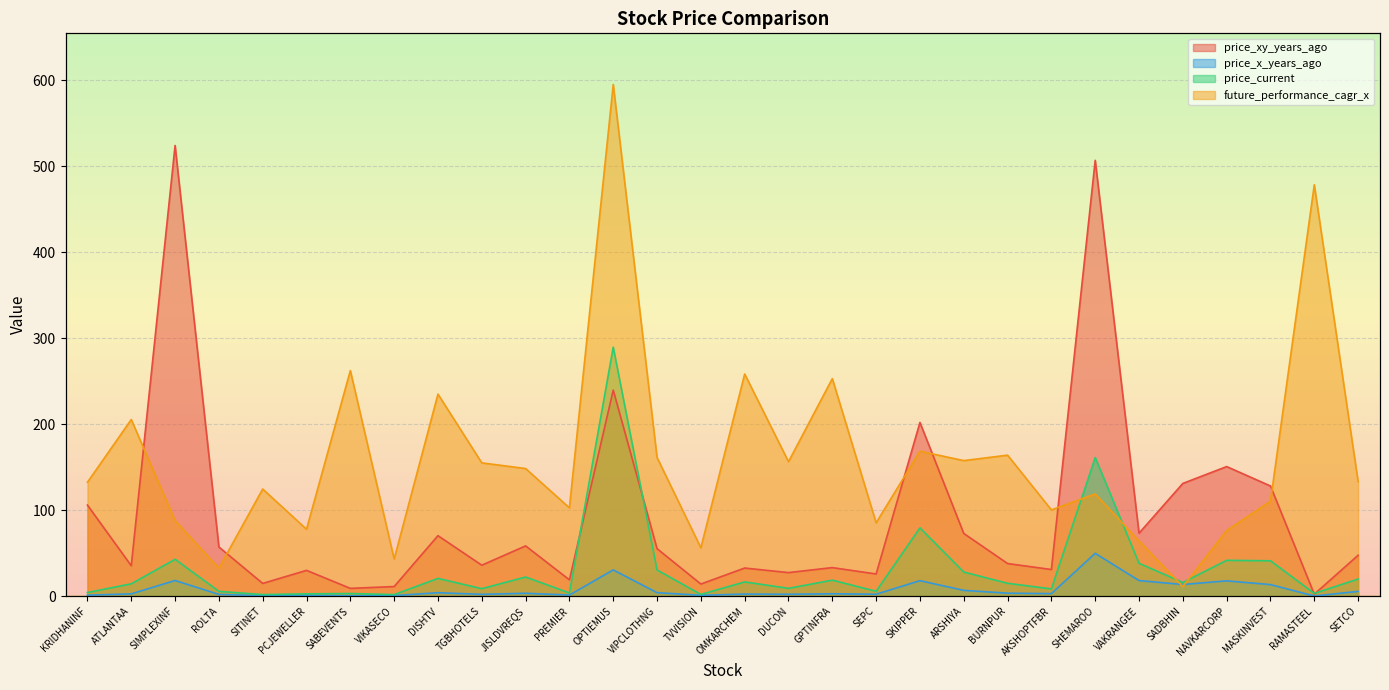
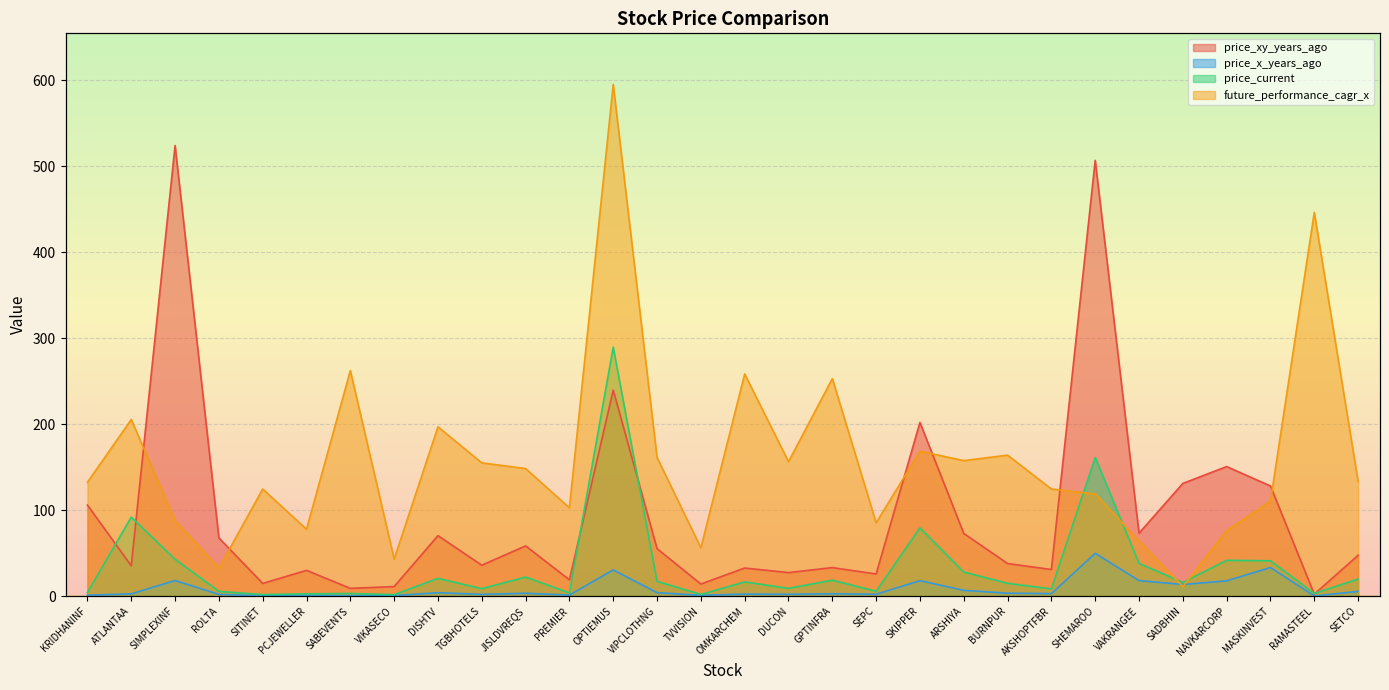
  {
    "price_xy_years_ago": {
      "KRIDHANINF": 110,
      "ATLANTAA": 40,
      "SIMPLEXINF": 520,
-     "ROLTA": 60,
+     "ROLTA": 70,
      "SITINET": 10,
      "PCJEWELLER": 30,
      "SABEVENTS": 10,
      "VIKASECO": 10,
      "DISHTV": 70,
      "TGBHOTELS": 40,
      "JISLDVREQS": 60,
      "PREMIER": 20,
      "OPTIEMUS": 240,
      "VIPCLOTHNG": 60,
      "TVVISION": 10,
      "OMKARCHEM": 30,
      "DUCON": 30,
      "GPTINFRA": 30,
      "SEPC": 30,
      "SKIPPER": 200,
      "ARSHIYA": 70,
      "BURNPUR": 40,
      "AKSHOPTFBR": 30,
      "SHEMAROO": 510,
      "VAKRANGEE": 70,
      "SADBHIN": 130,
      "NAVKARCORP": 150,
      "MASKINVEST": 130,
      "SETCO": 50
    },
    "price_x_years_ago": {
      "KRIDHANINF": 0,
      "ATLANTAA": 0,
      "SIMPLEXINF": 20,
      "ROLTA": 0,
      "DISHTV": 0,
      "TGBHOTELS": 0,
      "JISLDVREQS": 0,
      "OPTIEMUS": 30,
      "VIPCLOTHNG": 0,
      "OMKARCHEM": 0,
      "DUCON": 0,
      "GPTINFRA": 0,
      "SEPC": 0,
      "SKIPPER": 20,
      "ARSHIYA": 10,
      "BURNPUR": 0,
      "AKSHOPTFBR": 0,
      "SHEMAROO": 50,
      "VAKRANGEE": 20,
      "NAVKARCORP": 20,
-     "MASKINVEST": 10,
+     "MASKINVEST": 30,
      "SETCO": 10
    },
    "price_current": {
      "KRIDHANINF": 0,
-     "ATLANTAA": 10,
+     "ATLANTAA": 90,
      "SIMPLEXINF": 40,
      "ROLTA": 10,
      "DISHTV": 20,
      "TGBHOTELS": 10,
      "JISLDVREQS": 20,
      "OPTIEMUS": 290,
-     "VIPCLOTHNG": 30,
+     "VIPCLOTHNG": 20,
      "OMKARCHEM": 20,
      "DUCON": 10,
      "GPTINFRA": 20,
      "SEPC": 10,
      "SKIPPER": 80,
      "ARSHIYA": 30,
      "BURNPUR": 20,
      "AKSHOPTFBR": 10,
      "SHEMAROO": 160,
      "VAKRANGEE": 40,
      "NAVKARCORP": 40,
      "MASKINVEST": 40,
      "SETCO": 20
    },
    "future_performance_cagr_x": {
      "KRIDHANINF": 130,
      "ATLANTAA": 210,
      "SIMPLEXINF": 90,
      "ROLTA": 30,
      "SITINET": 120,
      "PCJEWELLER": 80,
      "SABEVENTS": 260,
      "VIKASECO": 40,
-     "DISHTV": 240,
+     "DISHTV": 200,
      "TGBHOTELS": 160,
      "JISLDVREQS": 150,
      "PREMIER": 100,
      "OPTIEMUS": 600,
      "VIPCLOTHNG": 160,
      "TVVISION": 60,
      "OMKARCHEM": 260,
      "DUCON": 160,
      "GPTINFRA": 250,
      "SEPC": 90,
      "SKIPPER": 170,
      "ARSHIYA": 160,
      "BURNPUR": 160,
-     "AKSHOPTFBR": 100,
+     "AKSHOPTFBR": 120,
      "SHEMAROO": 120,
      "VAKRANGEE": 60,
      "NAVKARCORP": 80,
      "MASKINVEST": 110,
-     "RAMASTEEL": 480,
+     "RAMASTEEL": 450,
      "SETCO": 130
    }
  }
